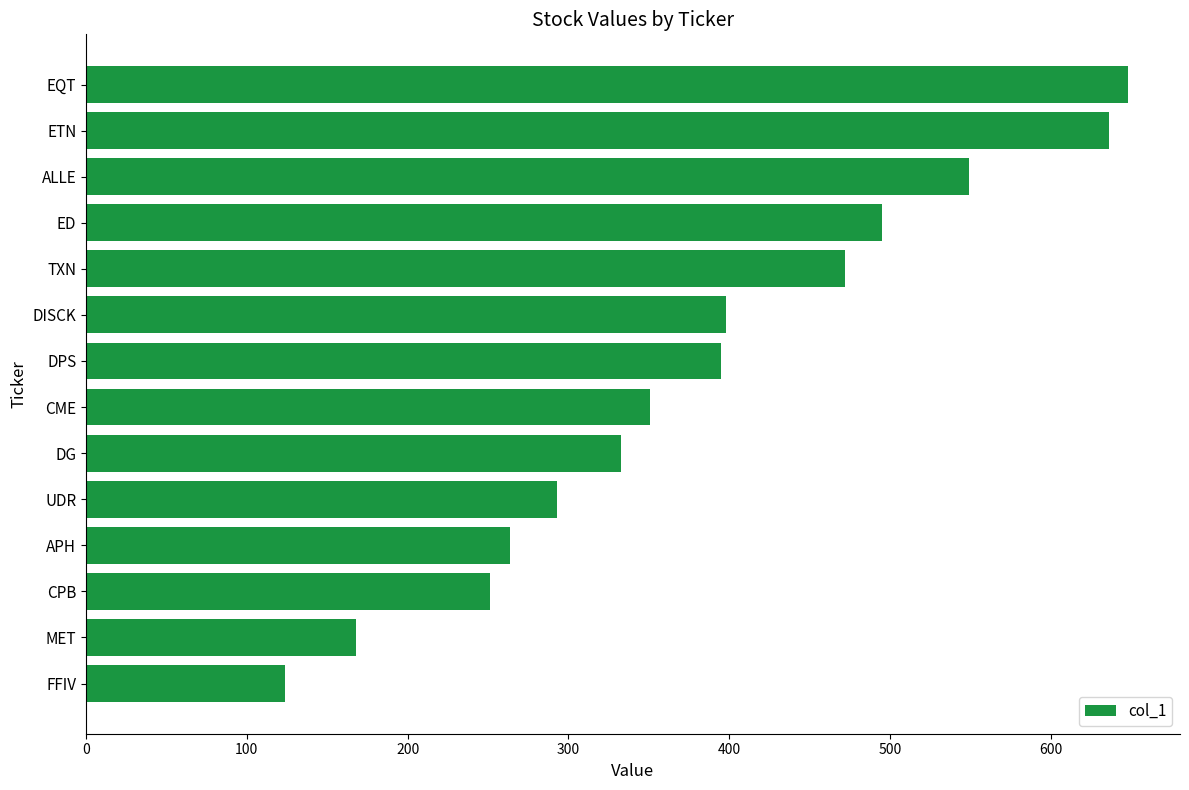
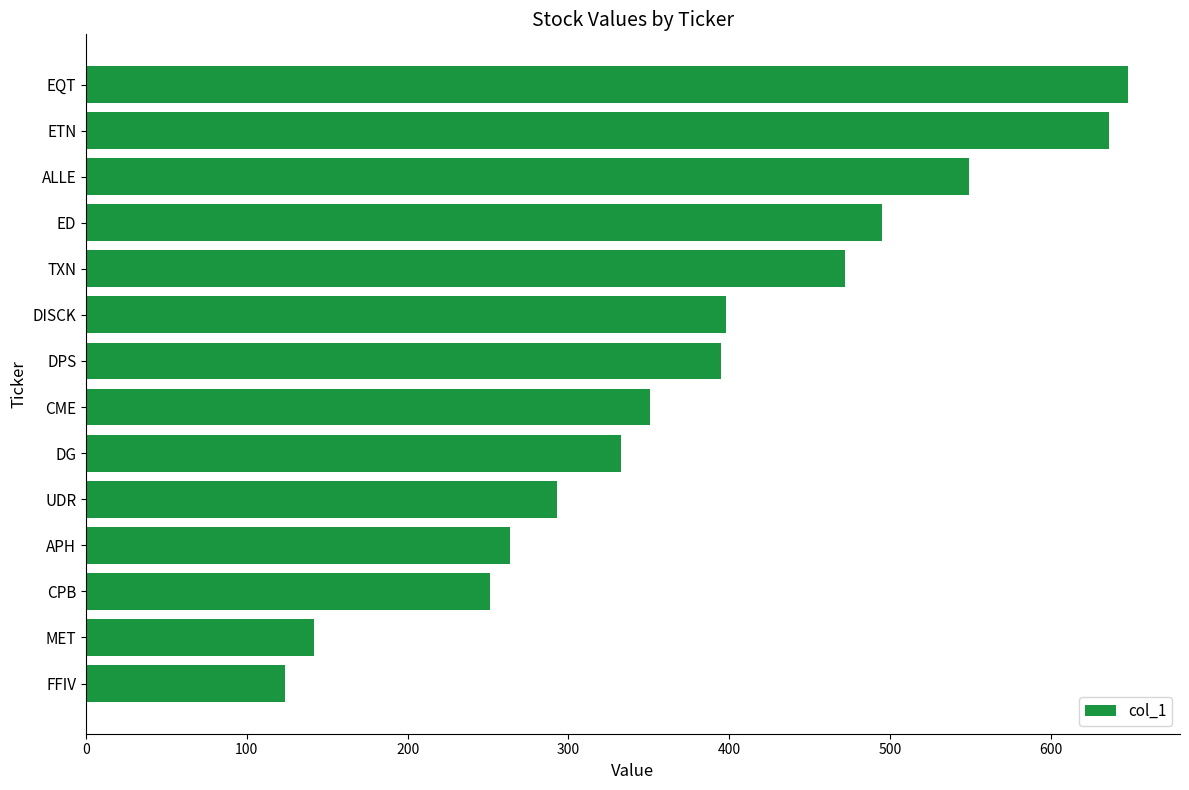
  {
    "EQT": 648,
    "ETN": 636,
    "ALLE": 549,
    "ED": 495,
    "TXN": 472,
    "DISCK": 398,
    "DPS": 395,
    "CME": 351,
    "DG": 333,
    "UDR": 293,
    "APH": 264,
    "CPB": 251,
-   "MET": 168,
+   "MET": 142,
    "FFIV": 124
  }
